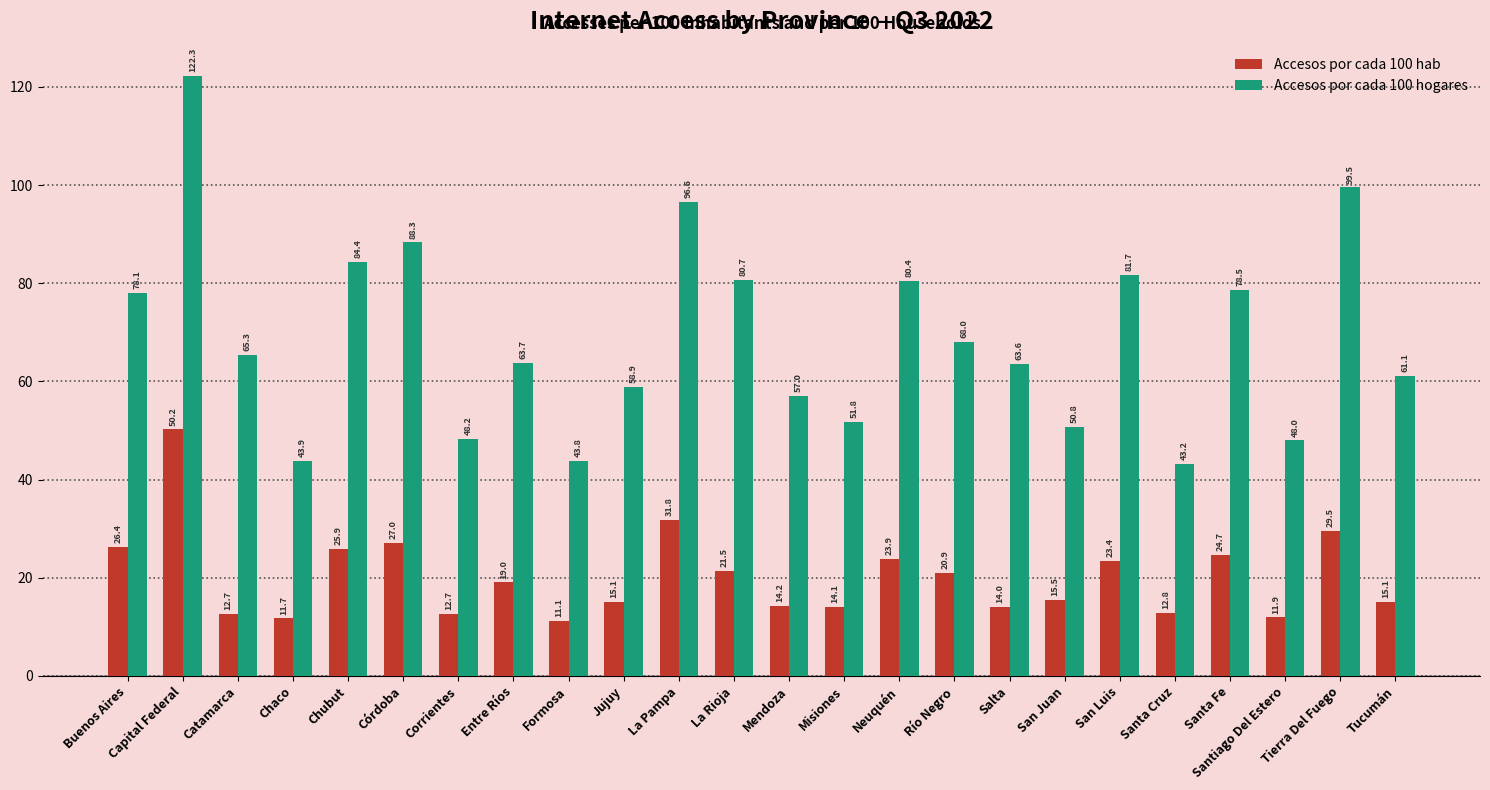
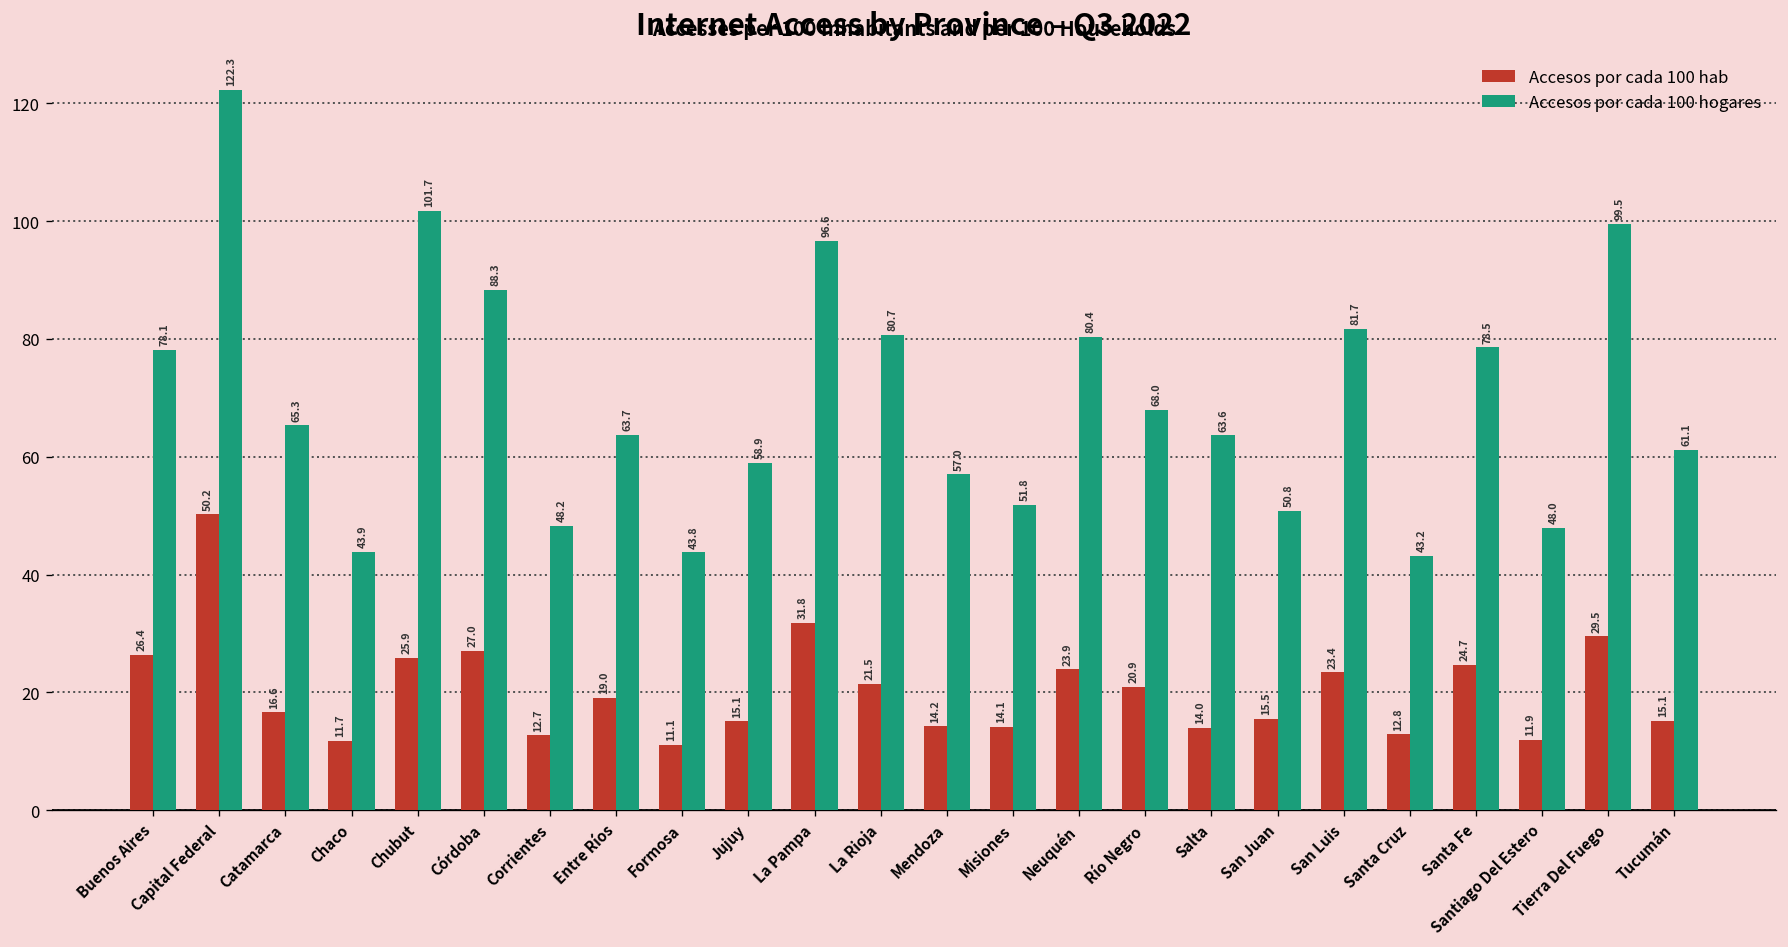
  {
    "Accesos por cada 100 hab": {
      "Buenos Aires": 26.4,
      "Capital Federal": 50.2,
-     "Catamarca": 12.7,
+     "Catamarca": 16.6,
      "Chaco": 11.7,
      "Chubut": 25.9,
      "Córdoba": 27.0,
      "Corrientes": 12.7,
      "Entre Ríos": 19.0,
      "Formosa": 11.1,
      "Jujuy": 15.1,
      "La Pampa": 31.8,
      "La Rioja": 21.5,
      "Mendoza": 14.2,
      "Misiones": 14.1,
      "Neuquén": 23.9,
      "Río Negro": 20.9,
      "Salta": 14.0,
      "San Juan": 15.5,
      "San Luis": 23.4,
      "Santa Cruz": 12.8,
      "Santa Fe": 24.7,
      "Santiago Del Estero": 11.9,
      "Tierra Del Fuego": 29.5,
      "Tucumán": 15.1
    },
    "Accesos por cada 100 hogares": {
      "Buenos Aires": 78.1,
      "Capital Federal": 122.3,
      "Catamarca": 65.3,
      "Chaco": 43.9,
-     "Chubut": 84.4,
+     "Chubut": 101.7,
      "Córdoba": 88.3,
      "Corrientes": 48.2,
      "Entre Ríos": 63.7,
      "Formosa": 43.8,
      "Jujuy": 58.9,
      "La Pampa": 96.6,
      "La Rioja": 80.7,
      "Mendoza": 57.0,
      "Misiones": 51.8,
      "Neuquén": 80.4,
      "Río Negro": 68.0,
      "Salta": 63.6,
      "San Juan": 50.8,
      "San Luis": 81.7,
      "Santa Cruz": 43.2,
      "Santa Fe": 78.5,
      "Santiago Del Estero": 48.0,
      "Tierra Del Fuego": 99.5,
      "Tucumán": 61.1
    }
  }
